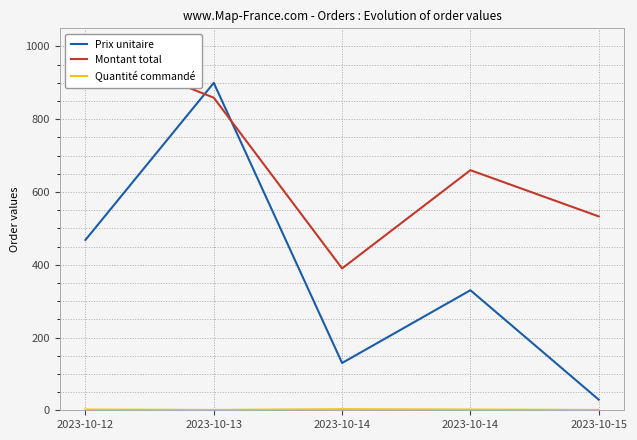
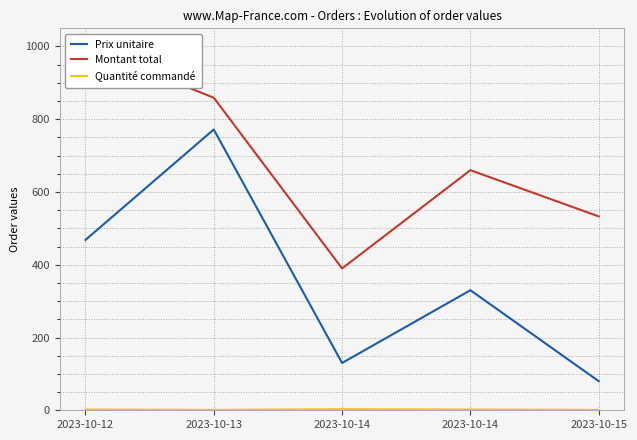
  {
    "Prix unitaire": {
      "2023-10-12": 470,
-     "2023-10-13": 900,
-     "2023-10-15": 30
+     "2023-10-13": 770,
+     "2023-10-15": 80
    },
    "Montant total": {
      "2023-10-13": 860,
      "2023-10-15": 530
    },
    "Quantité commandé": {
      "2023-10-12": 0,
      "2023-10-13": 0,
      "2023-10-15": 0
    }
  }
